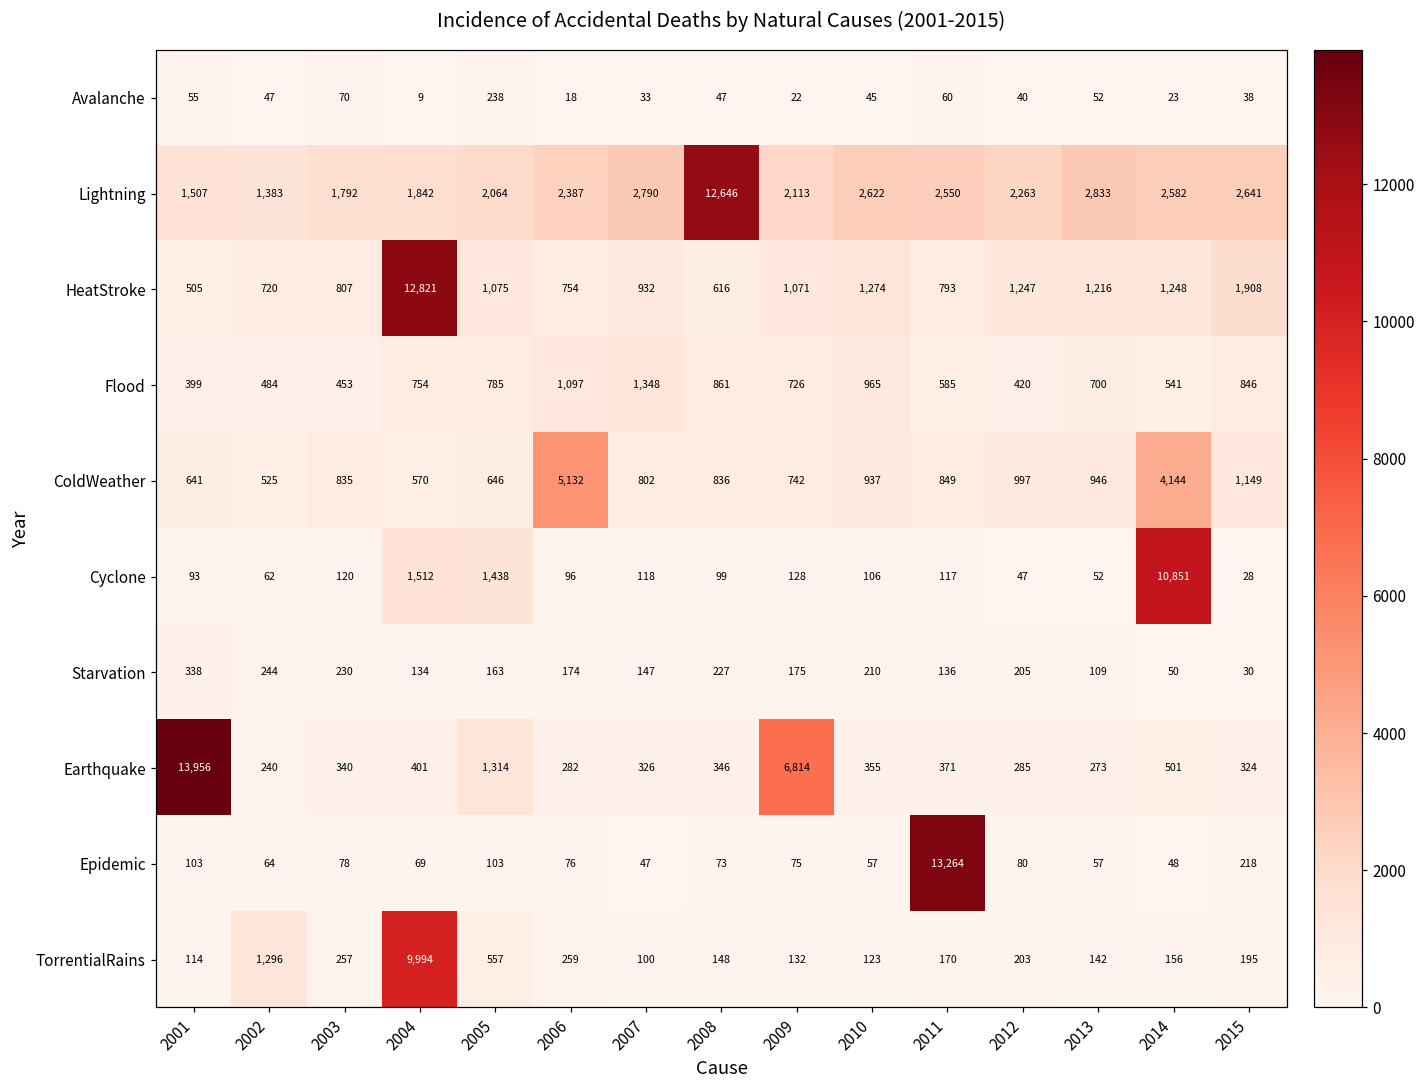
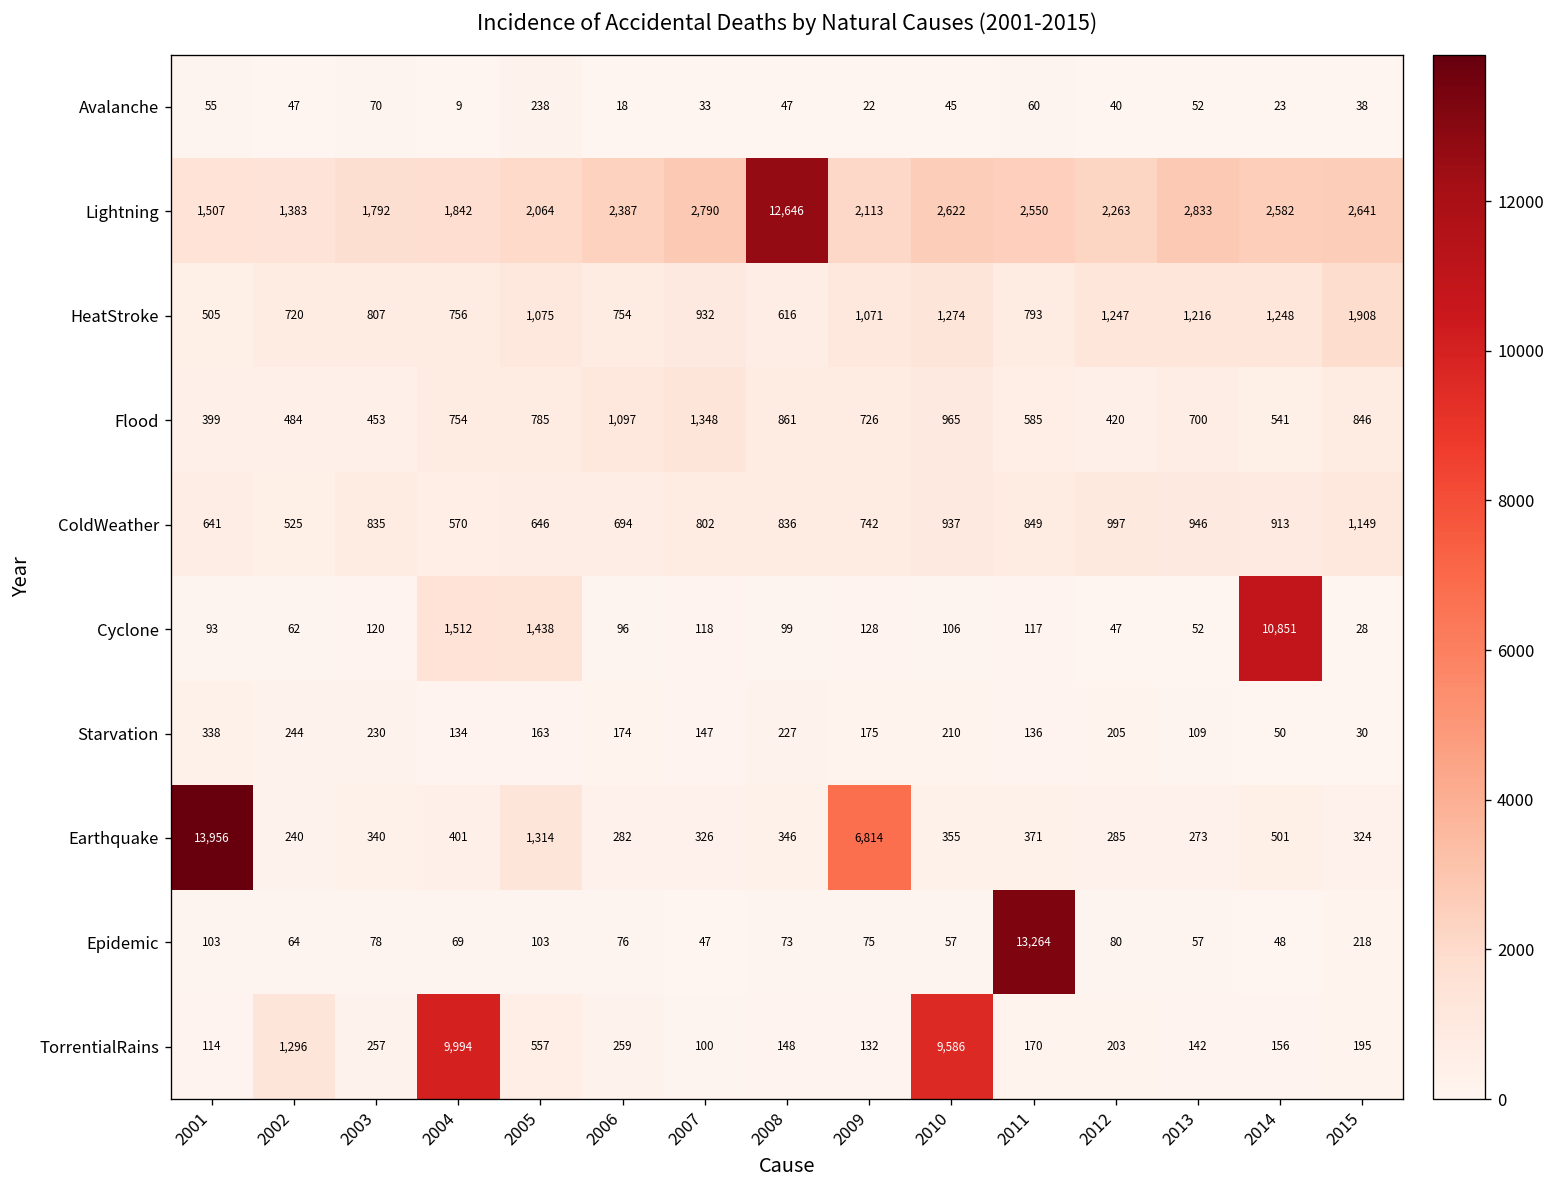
  {
    "Avalanche": {
      "2001": "55",
      "2002": "47",
      "2003": "70",
      "2004": "9",
      "2005": "238",
      "2006": "18",
      "2007": "33",
      "2008": "47",
      "2009": "22",
      "2010": "45",
      "2011": "60",
      "2012": "40",
      "2013": "52",
      "2014": "23",
      "2015": "38"
    },
    "Lightning": {
      "2001": "1,507",
      "2002": "1,383",
      "2003": "1,792",
      "2004": "1,842",
      "2005": "2,064",
      "2006": "2,387",
      "2007": "2,790",
      "2008": "12,646",
      "2009": "2,113",
      "2010": "2,622",
      "2011": "2,550",
      "2012": "2,263",
      "2013": "2,833",
      "2014": "2,582",
      "2015": "2,641"
    },
    "HeatStroke": {
      "2001": "505",
      "2002": "720",
      "2003": "807",
-     "2004": "12,821",
+     "2004": "756",
      "2005": "1,075",
      "2006": "754",
      "2007": "932",
      "2008": "616",
      "2009": "1,071",
      "2010": "1,274",
      "2011": "793",
      "2012": "1,247",
      "2013": "1,216",
      "2014": "1,248",
      "2015": "1,908"
    },
    "Flood": {
      "2001": "399",
      "2002": "484",
      "2003": "453",
      "2004": "754",
      "2005": "785",
      "2006": "1,097",
      "2007": "1,348",
      "2008": "861",
      "2009": "726",
      "2010": "965",
      "2011": "585",
      "2012": "420",
      "2013": "700",
      "2014": "541",
      "2015": "846"
    },
    "ColdWeather": {
      "2001": "641",
      "2002": "525",
      "2003": "835",
      "2004": "570",
      "2005": "646",
-     "2006": "5,132",
+     "2006": "694",
      "2007": "802",
      "2008": "836",
      "2009": "742",
      "2010": "937",
      "2011": "849",
      "2012": "997",
      "2013": "946",
-     "2014": "4,144",
+     "2014": "913",
      "2015": "1,149"
    },
    "Cyclone": {
      "2001": "93",
      "2002": "62",
      "2003": "120",
      "2004": "1,512",
      "2005": "1,438",
      "2006": "96",
      "2007": "118",
      "2008": "99",
      "2009": "128",
      "2010": "106",
      "2011": "117",
      "2012": "47",
      "2013": "52",
      "2014": "10,851",
      "2015": "28"
    },
    "Starvation": {
      "2001": "338",
      "2002": "244",
      "2003": "230",
      "2004": "134",
      "2005": "163",
      "2006": "174",
      "2007": "147",
      "2008": "227",
      "2009": "175",
      "2010": "210",
      "2011": "136",
      "2012": "205",
      "2013": "109",
      "2014": "50",
      "2015": "30"
    },
    "Earthquake": {
      "2001": "13,956",
      "2002": "240",
      "2003": "340",
      "2004": "401",
      "2005": "1,314",
      "2006": "282",
      "2007": "326",
      "2008": "346",
      "2009": "6,814",
      "2010": "355",
      "2011": "371",
      "2012": "285",
      "2013": "273",
      "2014": "501",
      "2015": "324"
    },
    "Epidemic": {
      "2001": "103",
      "2002": "64",
      "2003": "78",
      "2004": "69",
      "2005": "103",
      "2006": "76",
      "2007": "47",
      "2008": "73",
      "2009": "75",
      "2010": "57",
      "2011": "13,264",
      "2012": "80",
      "2013": "57",
      "2014": "48",
      "2015": "218"
    },
    "TorrentialRains": {
      "2001": "114",
      "2002": "1,296",
      "2003": "257",
      "2004": "9,994",
      "2005": "557",
      "2006": "259",
      "2007": "100",
      "2008": "148",
      "2009": "132",
-     "2010": "123",
+     "2010": "9,586",
      "2011": "170",
      "2012": "203",
      "2013": "142",
      "2014": "156",
      "2015": "195"
    }
  }
